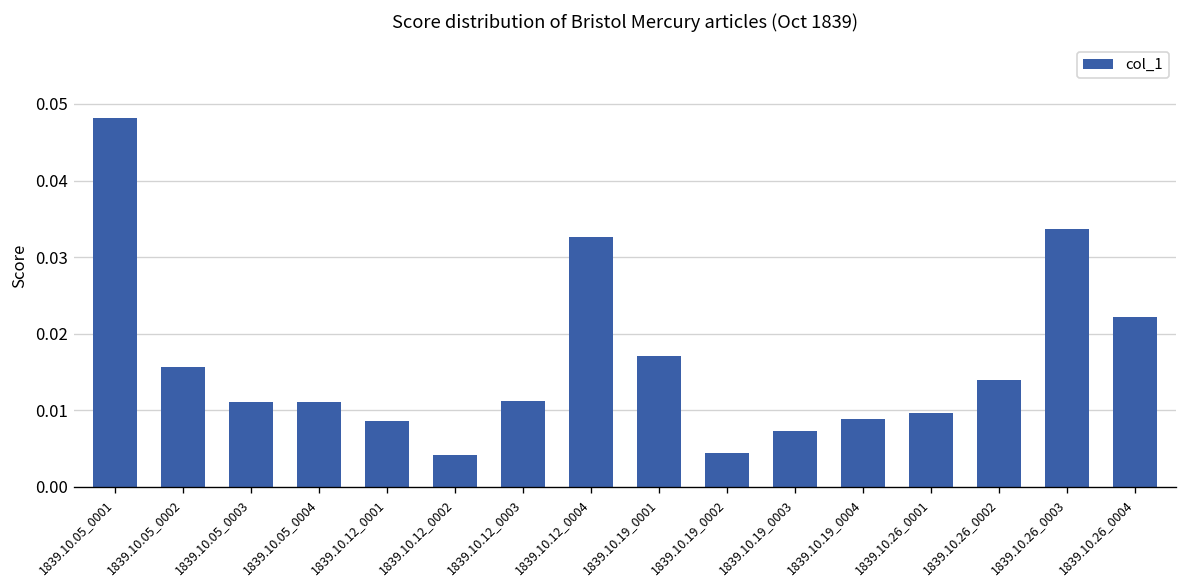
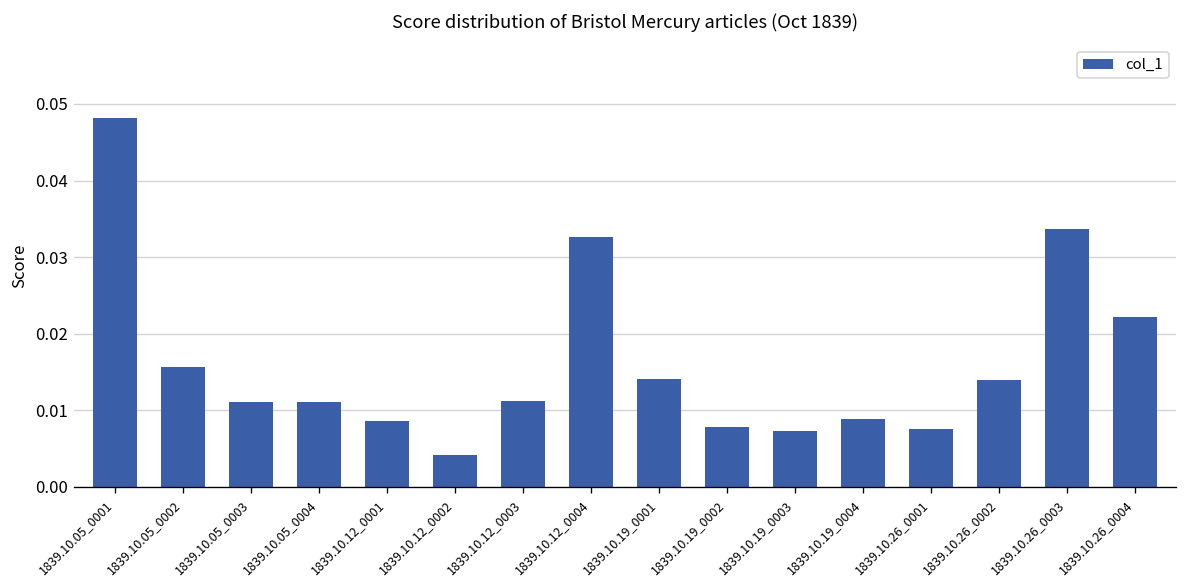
  {
    "1839.10.05_0001": 0.048,
    "1839.10.05_0002": 0.016,
    "1839.10.05_0003": 0.011,
    "1839.10.05_0004": 0.011,
    "1839.10.12_0001": 0.009,
    "1839.10.12_0002": 0.004,
    "1839.10.12_0003": 0.011,
    "1839.10.12_0004": 0.033,
-   "1839.10.19_0001": 0.017,
-   "1839.10.19_0002": 0.004,
+   "1839.10.19_0001": 0.014,
+   "1839.10.19_0002": 0.008,
    "1839.10.19_0003": 0.007,
    "1839.10.19_0004": 0.009,
-   "1839.10.26_0001": 0.010,
+   "1839.10.26_0001": 0.008,
    "1839.10.26_0002": 0.014,
    "1839.10.26_0003": 0.034,
    "1839.10.26_0004": 0.022
  }
